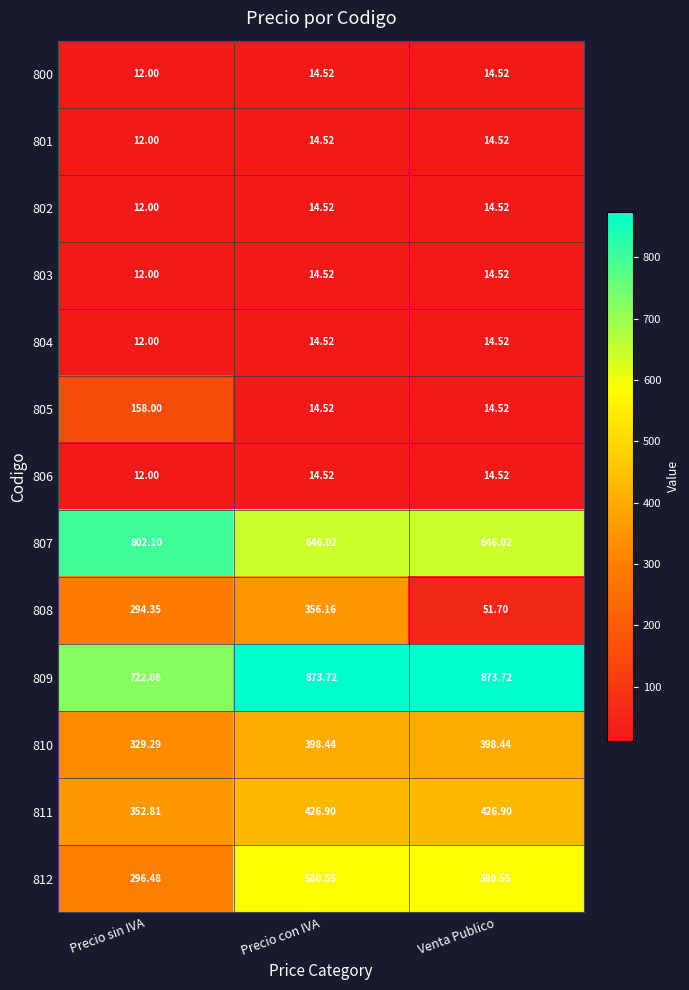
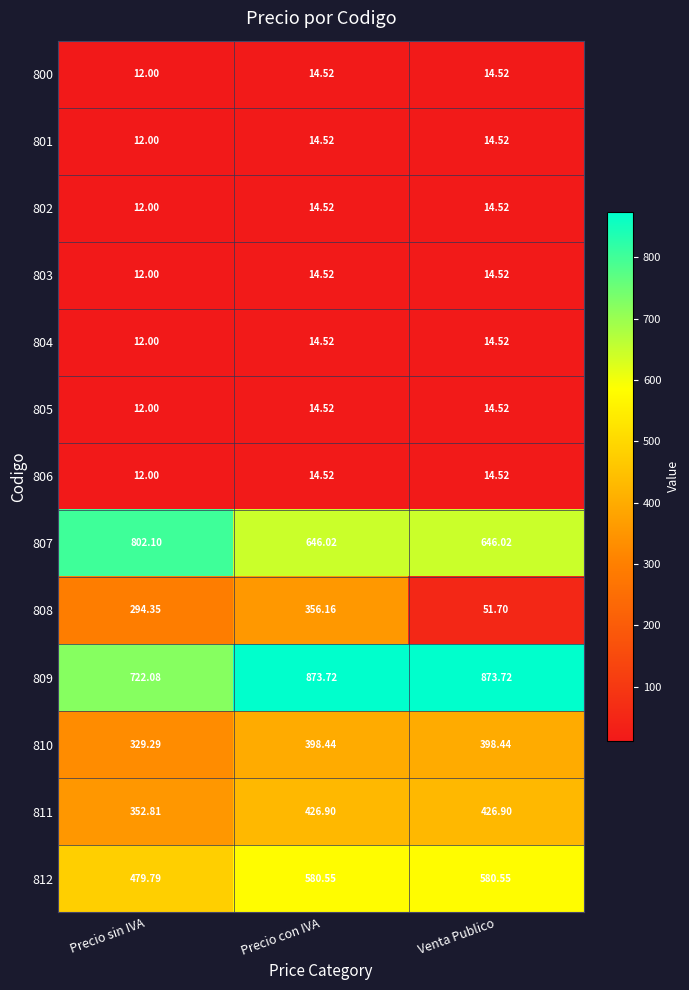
  {
    "800": {
      "Precio sin IVA": 12.00,
      "Precio con IVA": 14.52,
      "Venta Publico": 14.52
    },
    "801": {
      "Precio sin IVA": 12.00,
      "Precio con IVA": 14.52,
      "Venta Publico": 14.52
    },
    "802": {
      "Precio sin IVA": 12.00,
      "Precio con IVA": 14.52,
      "Venta Publico": 14.52
    },
    "803": {
      "Precio sin IVA": 12.00,
      "Precio con IVA": 14.52,
      "Venta Publico": 14.52
    },
    "804": {
      "Precio sin IVA": 12.00,
      "Precio con IVA": 14.52,
      "Venta Publico": 14.52
    },
    "805": {
-     "Precio sin IVA": 158.00,
+     "Precio sin IVA": 12.00,
      "Precio con IVA": 14.52,
      "Venta Publico": 14.52
    },
    "806": {
      "Precio sin IVA": 12.00,
      "Precio con IVA": 14.52,
      "Venta Publico": 14.52
    },
    "807": {
      "Precio sin IVA": 802.10,
      "Precio con IVA": 646.02,
      "Venta Publico": 646.02
    },
    "808": {
      "Precio sin IVA": 294.35,
      "Precio con IVA": 356.16,
      "Venta Publico": 51.70
    },
    "809": {
      "Precio sin IVA": 722.08,
      "Precio con IVA": 873.72,
      "Venta Publico": 873.72
    },
    "810": {
      "Precio sin IVA": 329.29,
      "Precio con IVA": 398.44,
      "Venta Publico": 398.44
    },
    "811": {
      "Precio sin IVA": 352.81,
      "Precio con IVA": 426.90,
      "Venta Publico": 426.90
    },
    "812": {
-     "Precio sin IVA": 296.48,
+     "Precio sin IVA": 479.79,
      "Precio con IVA": 580.55,
      "Venta Publico": 580.55
    }
  }
